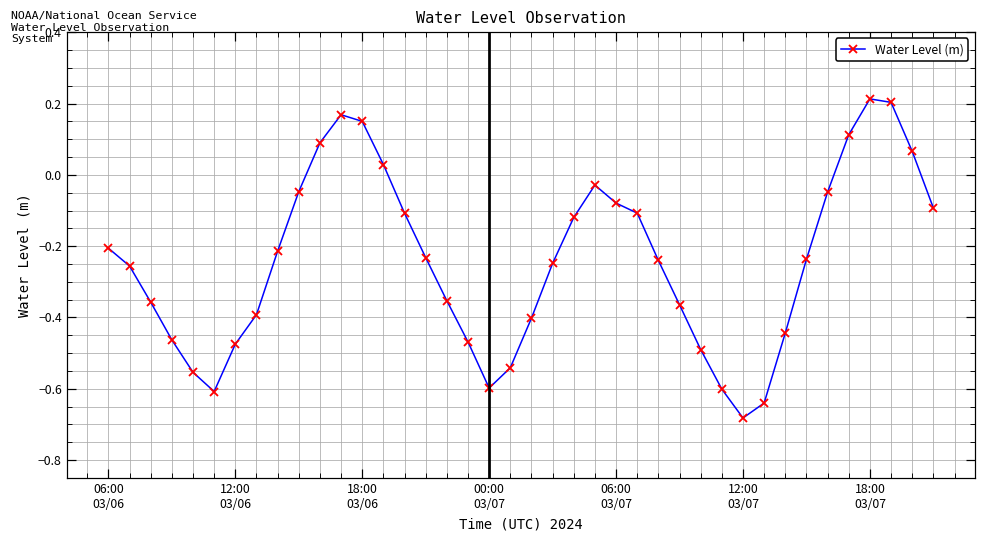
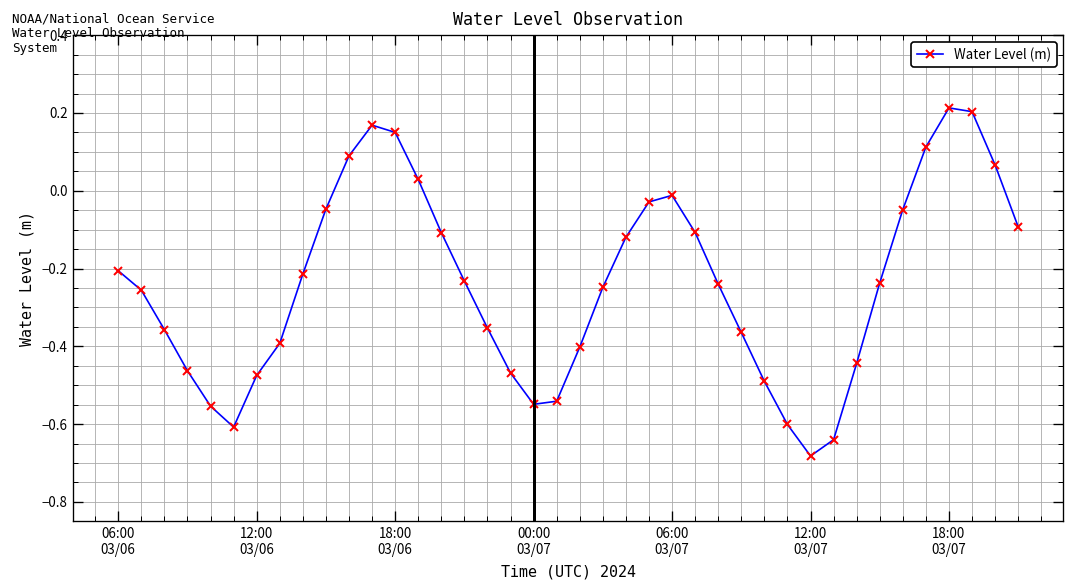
  {
    "06:00 03/06": -0.21,
    "12:00 03/06": -0.47,
    "18:00 03/06": 0.15,
-   "00:00 03/07": -0.60,
-   "06:00 03/07": -0.08,
+   "00:00 03/07": -0.55,
+   "06:00 03/07": -0.01,
    "12:00 03/07": -0.68,
    "18:00 03/07": 0.21
  }
